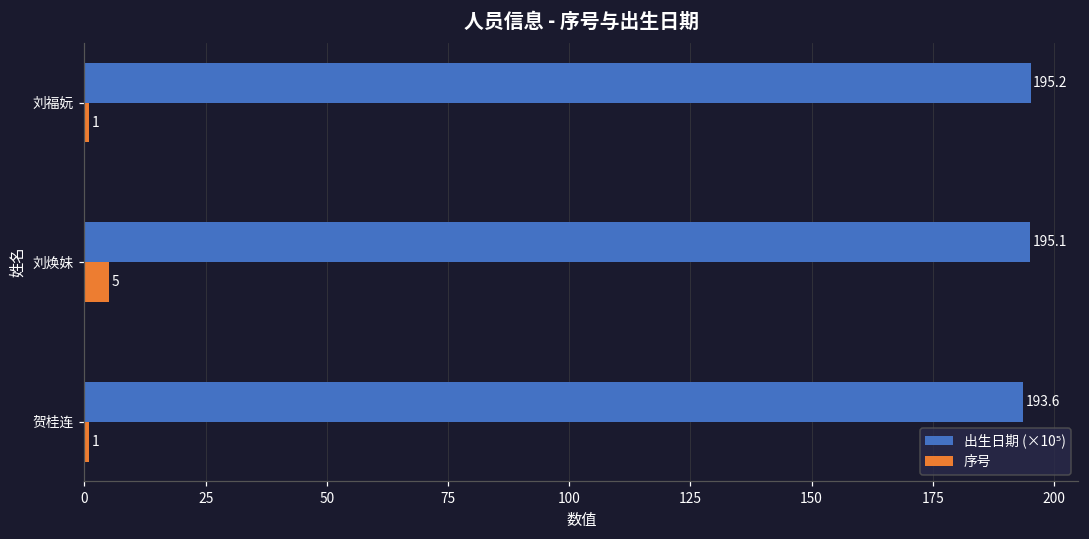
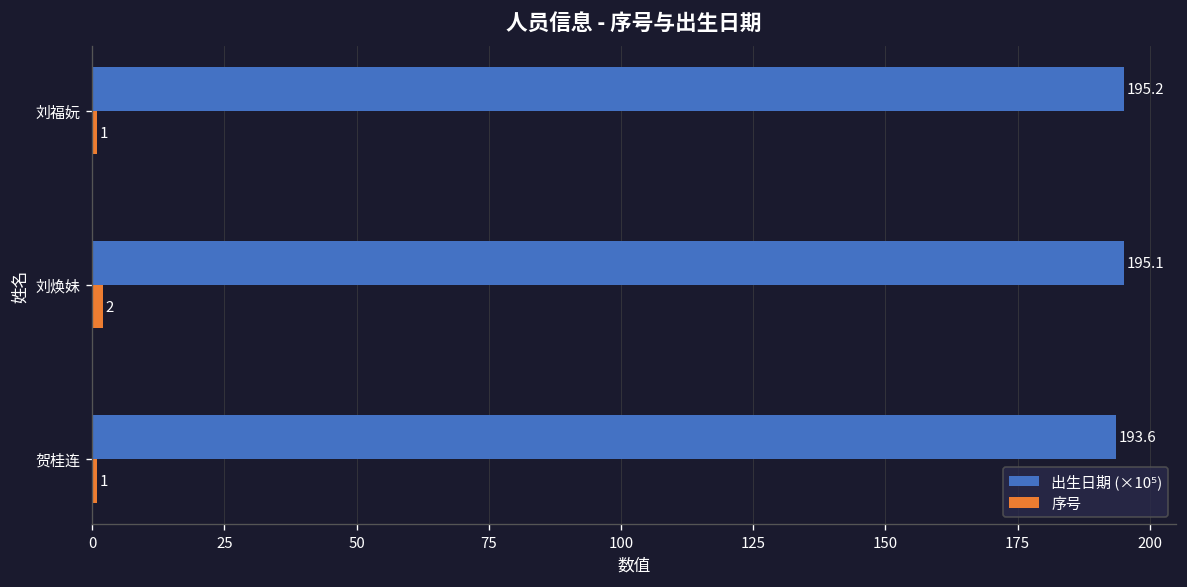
  {
    "出生日期 (×10⁵)": {
      "刘福妧": 195.2,
      "刘焕妹": 195.1,
      "贺桂连": 193.6
    },
    "序号": {
      "刘福妧": 1,
-     "刘焕妹": 5,
+     "刘焕妹": 2,
      "贺桂连": 1
    }
  }
